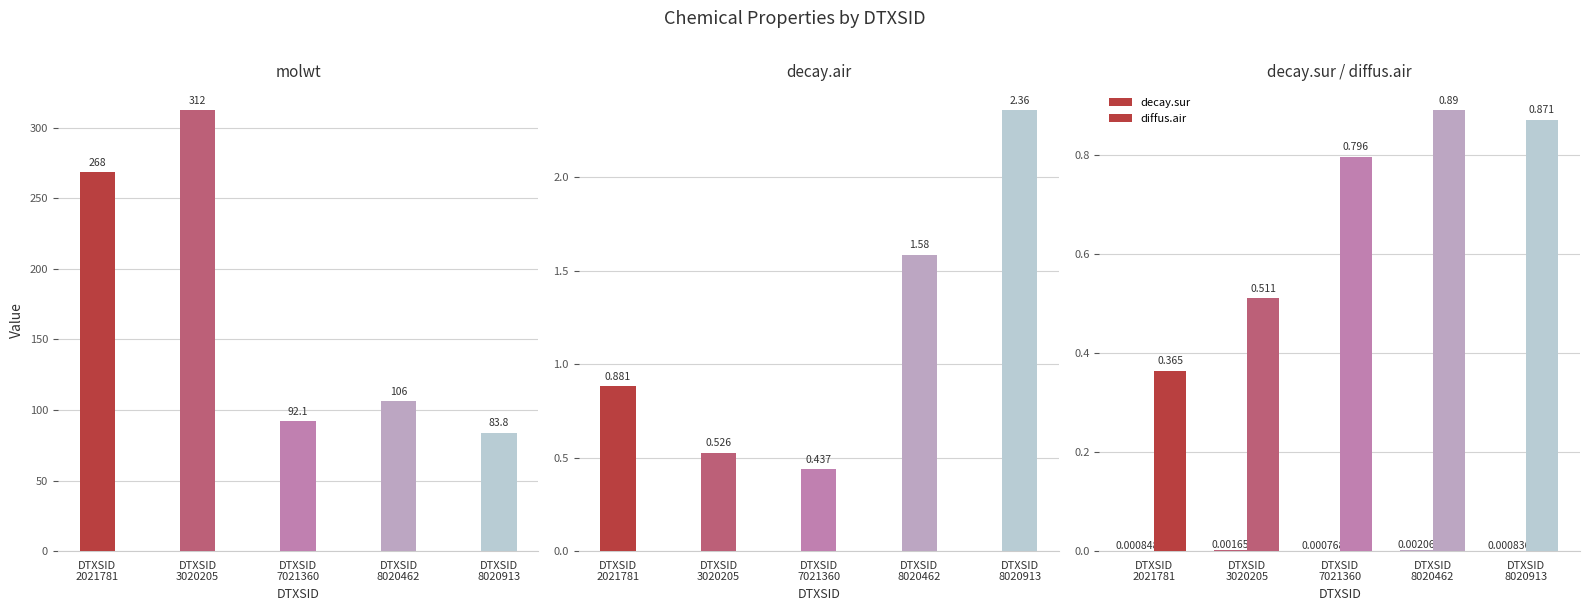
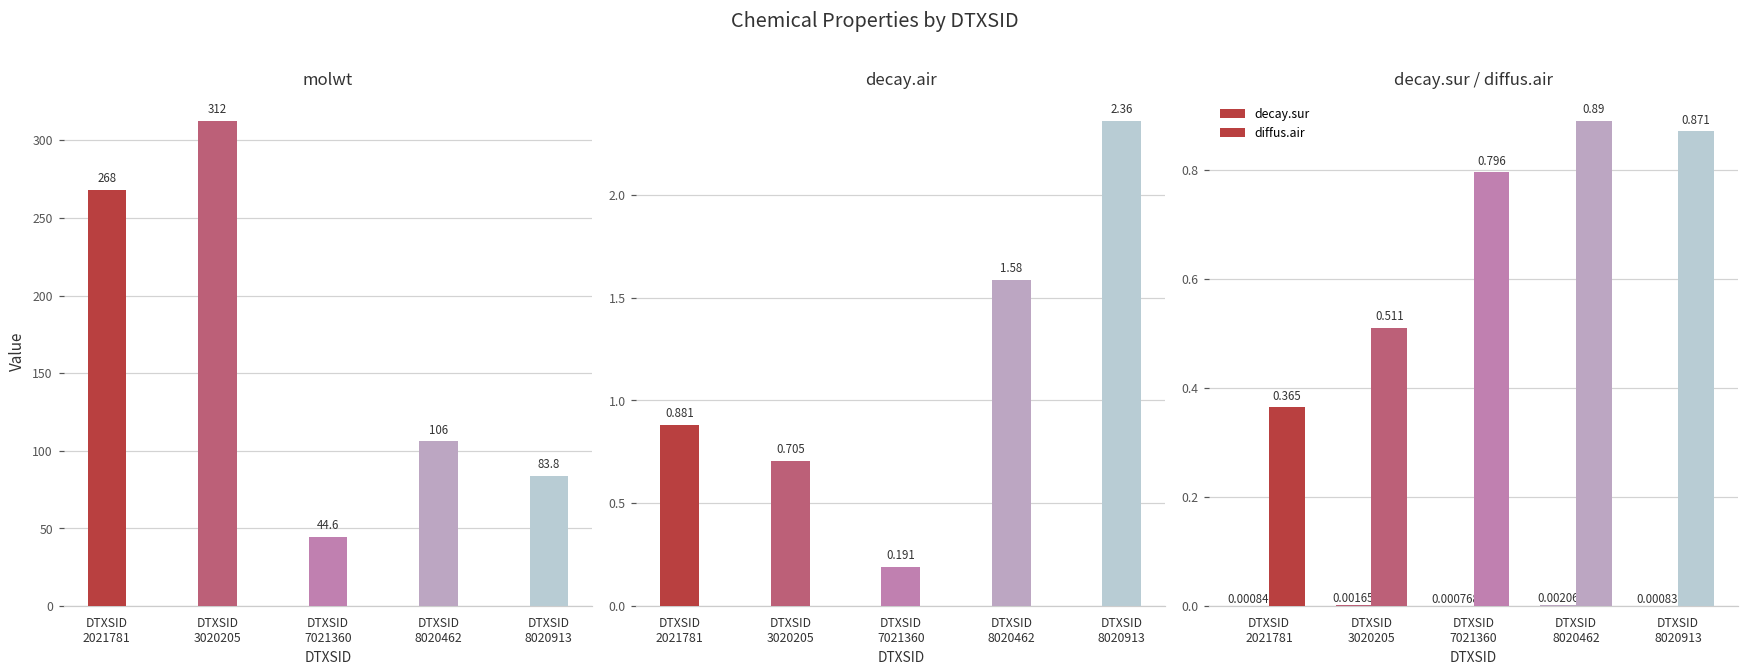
  {
    "molwt": {
      "DTXSID 2021781": 268,
      "DTXSID 3020205": 312,
-     "DTXSID 7021360": 92.1,
+     "DTXSID 7021360": 44.6,
      "DTXSID 8020462": 106,
      "DTXSID 8020913": 83.8
    },
    "decay.air": {
      "DTXSID 2021781": 0.881,
-     "DTXSID 3020205": 0.526,
-     "DTXSID 7021360": 0.437,
+     "DTXSID 3020205": 0.705,
+     "DTXSID 7021360": 0.191,
      "DTXSID 8020462": 1.58,
      "DTXSID 8020913": 2.36
    }
  }
